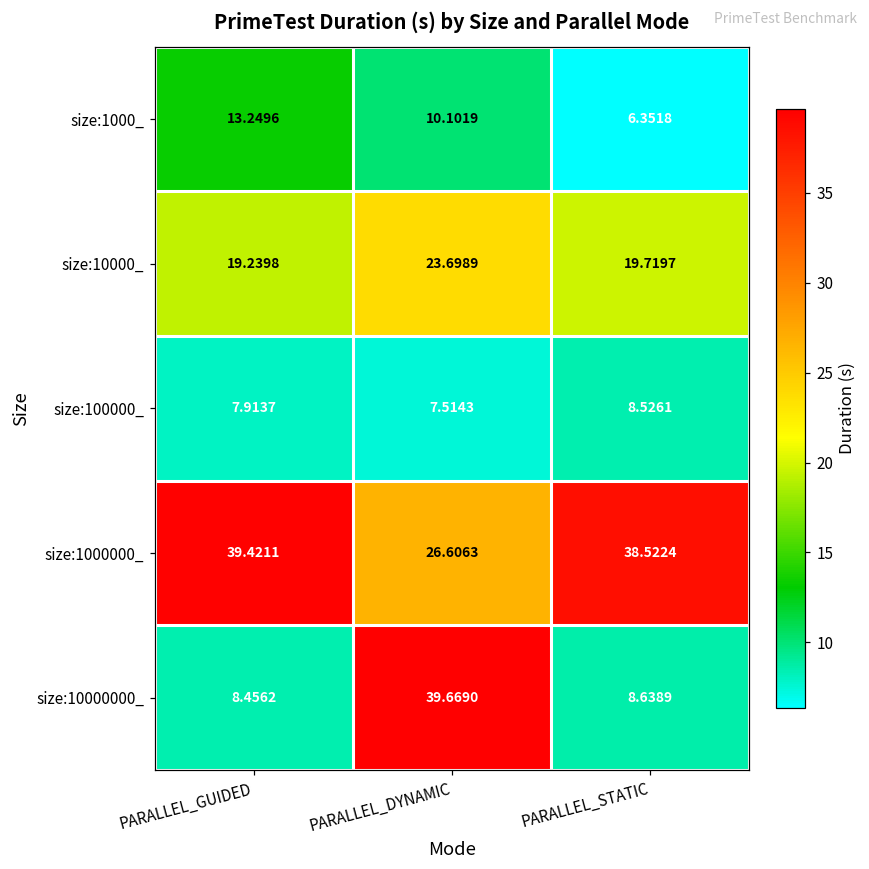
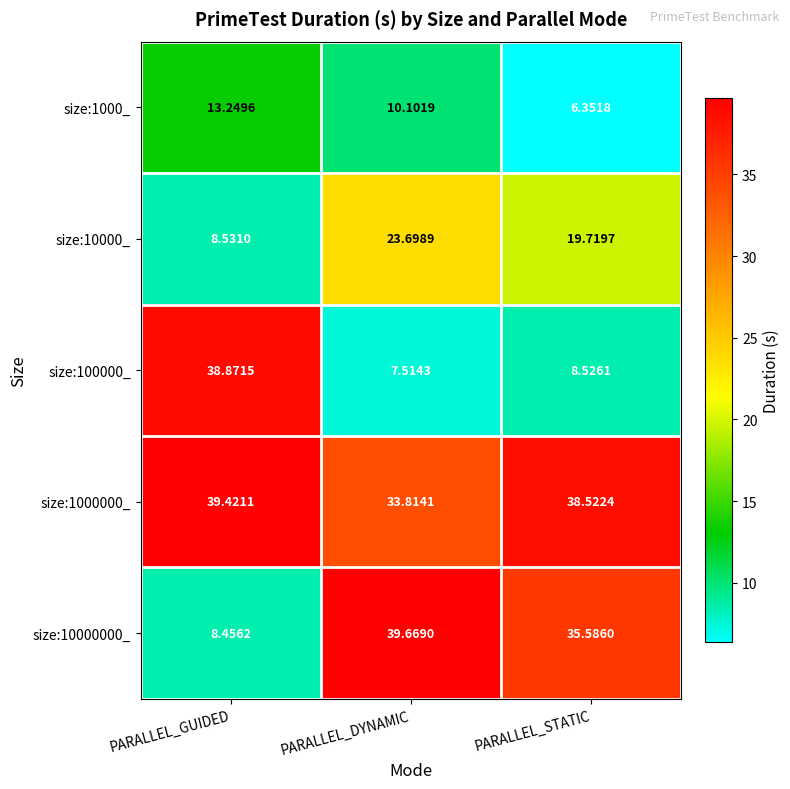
  {
    "size:1000_": {
      "PARALLEL_GUIDED": 13.2496,
      "PARALLEL_DYNAMIC": 10.1019,
      "PARALLEL_STATIC": 6.3518
    },
    "size:10000_": {
-     "PARALLEL_GUIDED": 19.2398,
+     "PARALLEL_GUIDED": 8.5310,
      "PARALLEL_DYNAMIC": 23.6989,
      "PARALLEL_STATIC": 19.7197
    },
    "size:100000_": {
-     "PARALLEL_GUIDED": 7.9137,
+     "PARALLEL_GUIDED": 38.8715,
      "PARALLEL_DYNAMIC": 7.5143,
      "PARALLEL_STATIC": 8.5261
    },
    "size:1000000_": {
      "PARALLEL_GUIDED": 39.4211,
-     "PARALLEL_DYNAMIC": 26.6063,
+     "PARALLEL_DYNAMIC": 33.8141,
      "PARALLEL_STATIC": 38.5224
    },
    "size:10000000_": {
      "PARALLEL_GUIDED": 8.4562,
      "PARALLEL_DYNAMIC": 39.6690,
-     "PARALLEL_STATIC": 8.6389
+     "PARALLEL_STATIC": 35.5860
    }
  }
